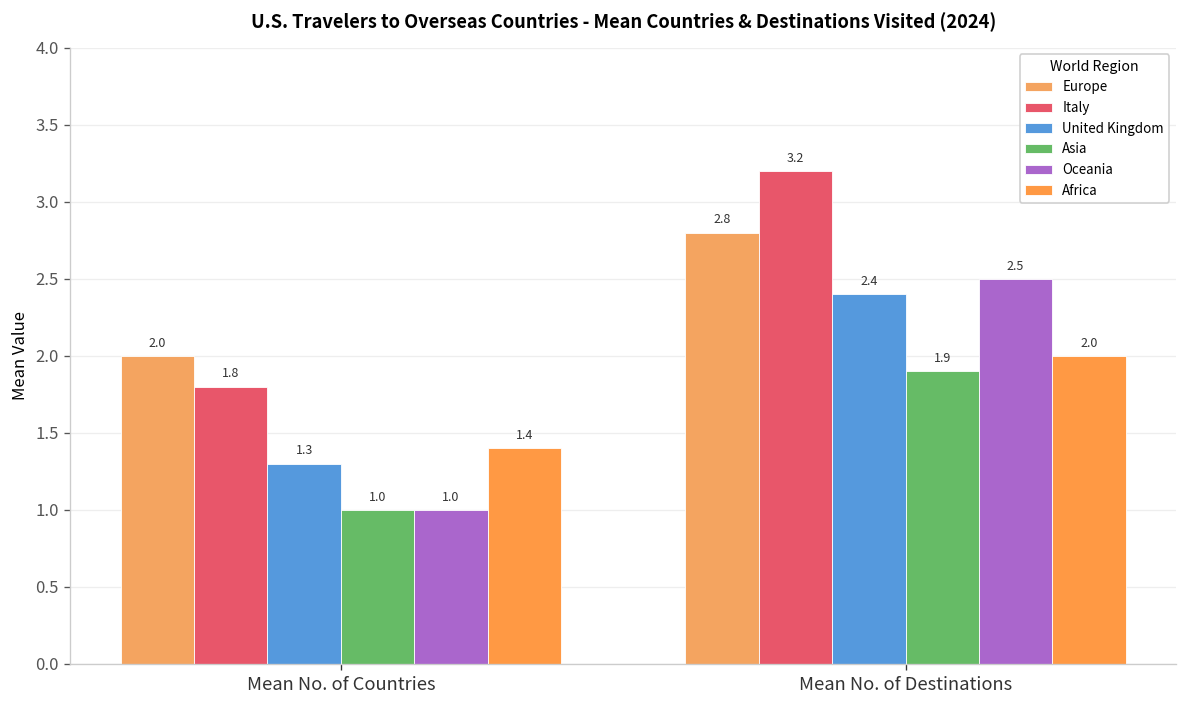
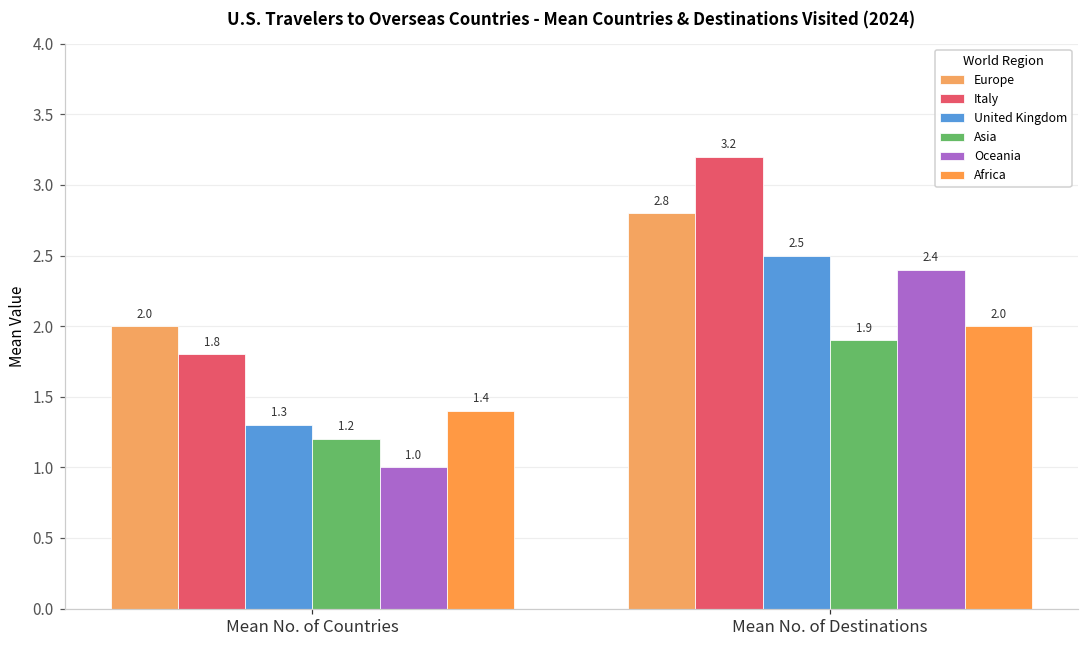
  {
    "Italy": {
      "Mean No. of Countries": 1.8,
      "Mean No. of Destinations": 3.2
    },
    "United Kingdom": {
      "Mean No. of Countries": 1.3,
-     "Mean No. of Destinations": 2.4
+     "Mean No. of Destinations": 2.5
    },
    "Asia": {
-     "Mean No. of Countries": 1.0,
+     "Mean No. of Countries": 1.2,
      "Mean No. of Destinations": 1.9
    },
    "Oceania": {
      "Mean No. of Countries": 1.0,
-     "Mean No. of Destinations": 2.5
+     "Mean No. of Destinations": 2.4
    }
  }
